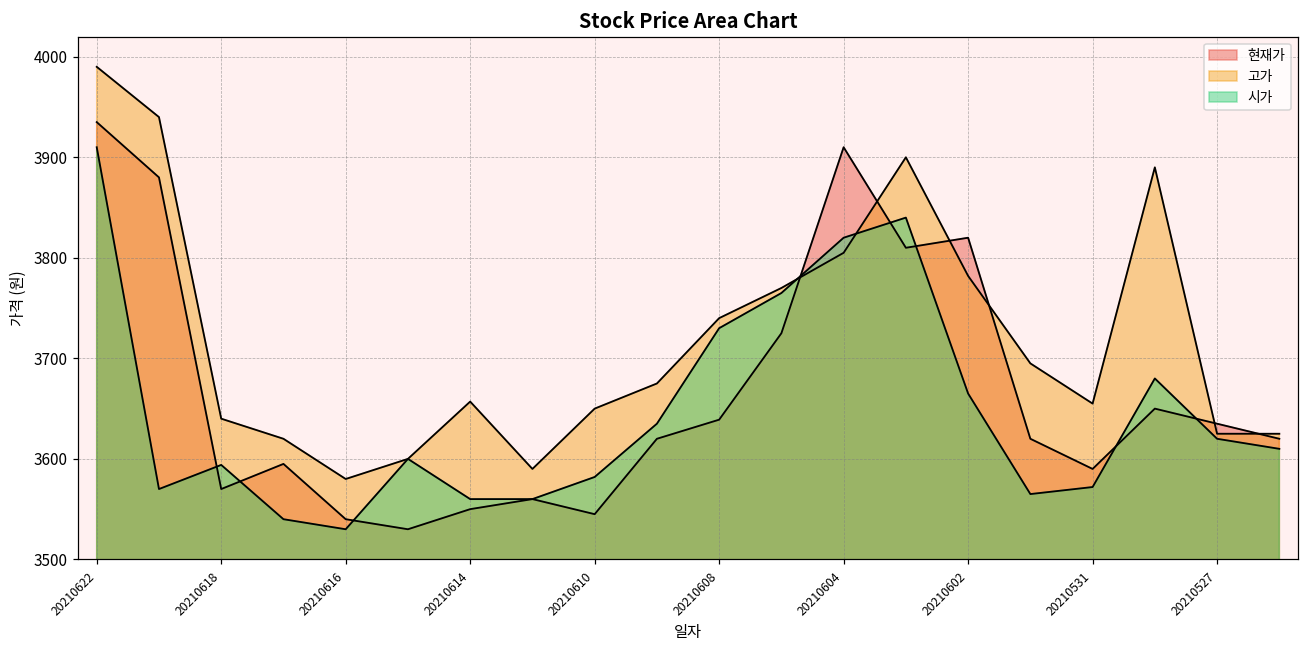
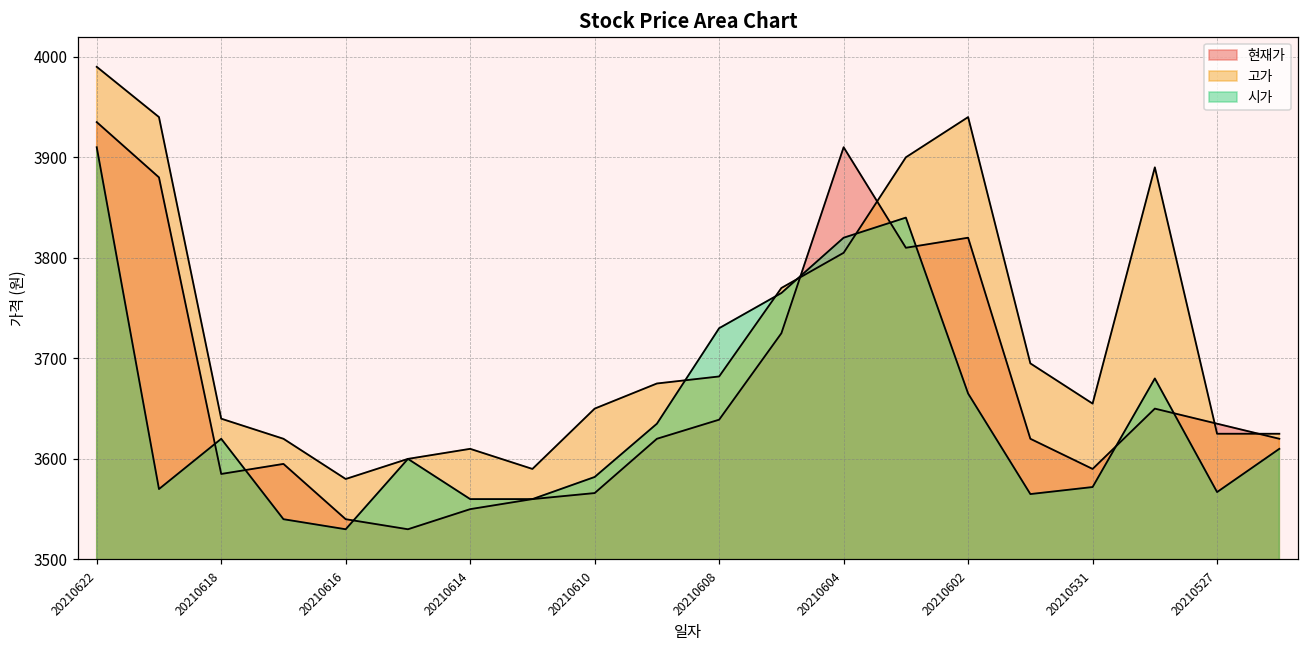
  {
    "현재가": {
      "20210622": 3940,
-     "20210618": 3570,
+     "20210618": 3590,
      "20210616": 3540,
      "20210614": 3550,
-     "20210610": 3550,
+     "20210610": 3570,
      "20210608": 3640,
      "20210604": 3910,
      "20210602": 3820,
      "20210531": 3590,
      "20210527": 3640
    },
    "고가": {
      "20210622": 3990,
      "20210618": 3640,
      "20210616": 3580,
-     "20210614": 3660,
+     "20210614": 3610,
      "20210610": 3650,
-     "20210608": 3740,
+     "20210608": 3680,
      "20210604": 3810,
-     "20210602": 3780,
+     "20210602": 3940,
      "20210531": 3660,
      "20210527": 3630
    },
    "시가": {
      "20210622": 3910,
-     "20210618": 3590,
+     "20210618": 3620,
      "20210616": 3530,
      "20210614": 3560,
      "20210610": 3580,
      "20210608": 3730,
      "20210604": 3820,
      "20210602": 3670,
      "20210531": 3570,
-     "20210527": 3620
+     "20210527": 3570
    }
  }
